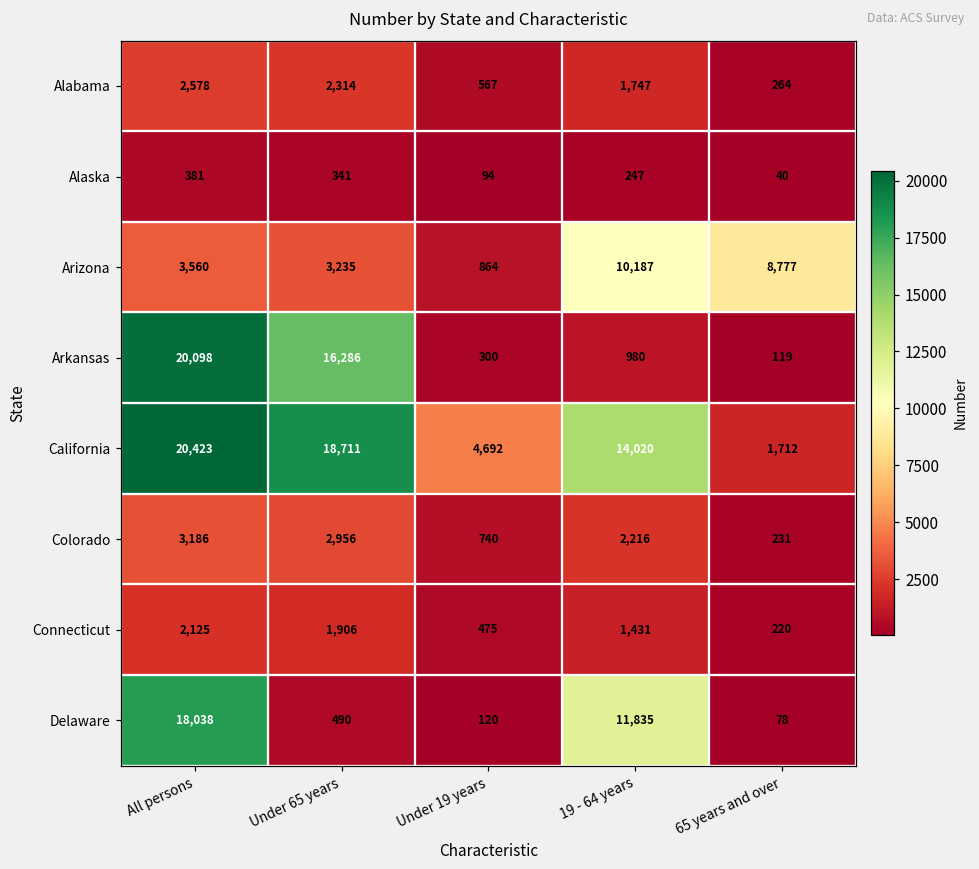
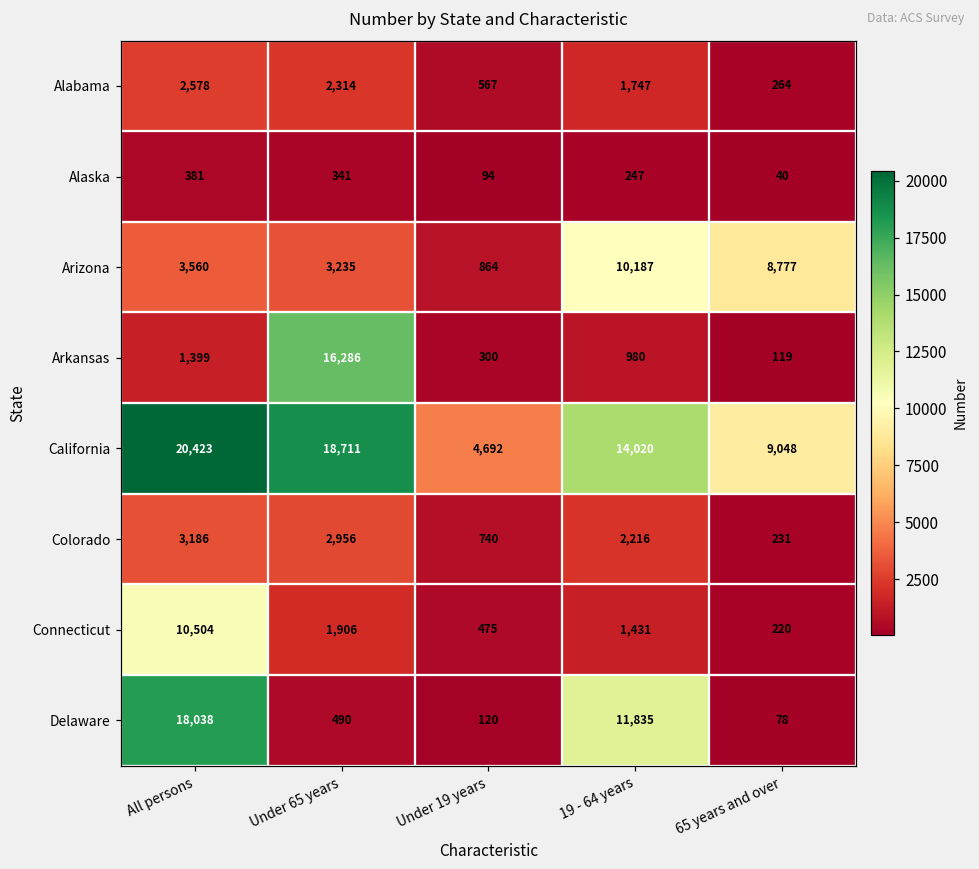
  {
    "Alabama": {
      "All persons": "2,578",
      "Under 65 years": "2,314",
      "Under 19 years": "567",
      "19 - 64 years": "1,747",
      "65 years and over": "264"
    },
    "Alaska": {
      "All persons": "381",
      "Under 65 years": "341",
      "Under 19 years": "94",
      "19 - 64 years": "247",
      "65 years and over": "40"
    },
    "Arizona": {
      "All persons": "3,560",
      "Under 65 years": "3,235",
      "Under 19 years": "864",
      "19 - 64 years": "10,187",
      "65 years and over": "8,777"
    },
    "Arkansas": {
-     "All persons": "20,098",
+     "All persons": "1,399",
      "Under 65 years": "16,286",
      "Under 19 years": "300",
      "19 - 64 years": "980",
      "65 years and over": "119"
    },
    "California": {
      "All persons": "20,423",
      "Under 65 years": "18,711",
      "Under 19 years": "4,692",
      "19 - 64 years": "14,020",
-     "65 years and over": "1,712"
+     "65 years and over": "9,048"
    },
    "Colorado": {
      "All persons": "3,186",
      "Under 65 years": "2,956",
      "Under 19 years": "740",
      "19 - 64 years": "2,216",
      "65 years and over": "231"
    },
    "Connecticut": {
-     "All persons": "2,125",
+     "All persons": "10,504",
      "Under 65 years": "1,906",
      "Under 19 years": "475",
      "19 - 64 years": "1,431",
      "65 years and over": "220"
    },
    "Delaware": {
      "All persons": "18,038",
      "Under 65 years": "490",
      "Under 19 years": "120",
      "19 - 64 years": "11,835",
      "65 years and over": "78"
    }
  }
